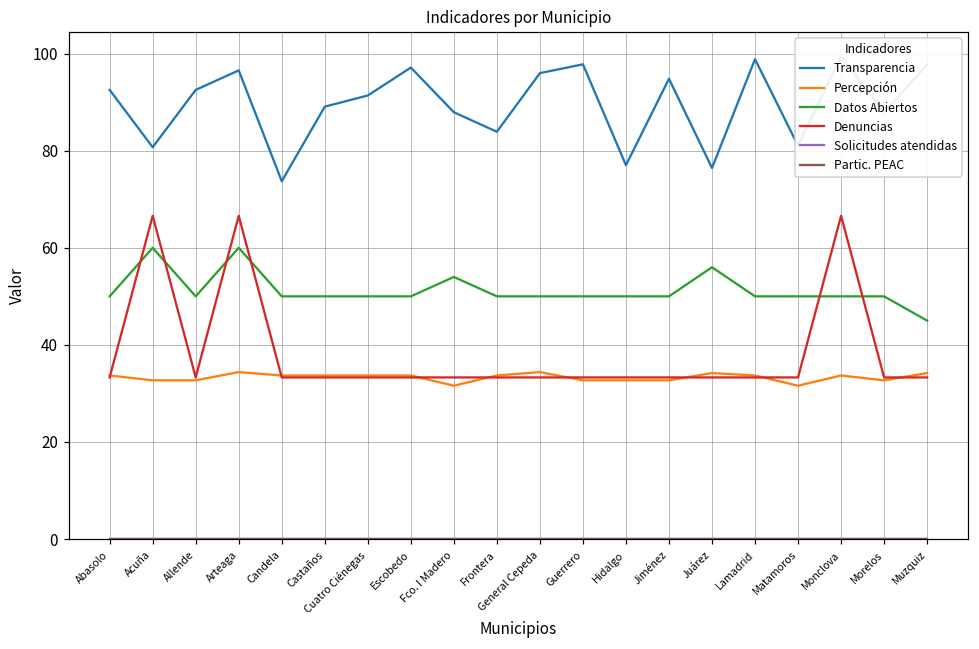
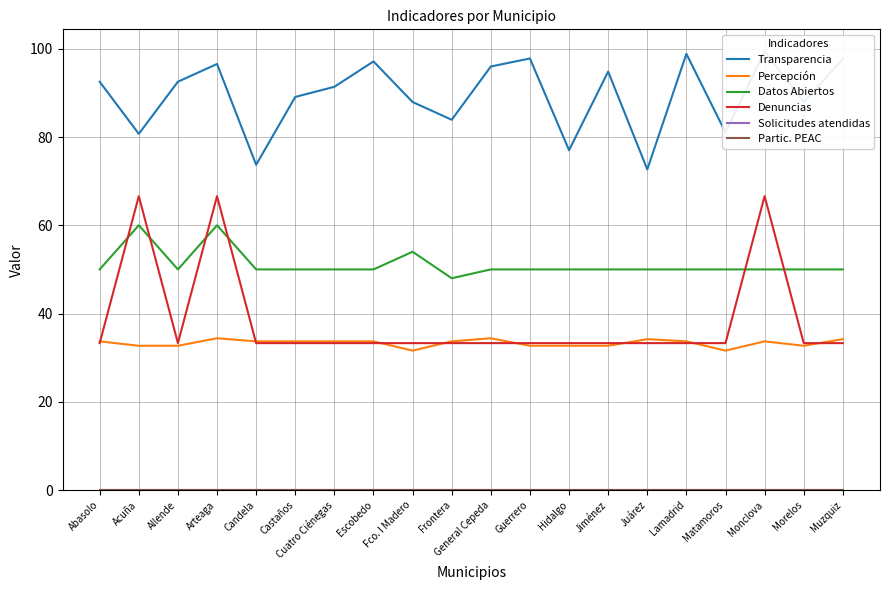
  {
    "Transparencia": {
      "Abasolo": 93,
      "Acuña": 81,
      "Allende": 93,
      "Arteaga": 97,
      "Candela": 74,
      "Castaños": 89,
      "Cuatro Ciénegas": 91,
      "Escobedo": 97,
      "Fco. I Madero": 88,
      "Frontera": 84,
      "General Cepeda": 96,
      "Guerrero": 98,
      "Hidalgo": 77,
      "Jiménez": 95,
-     "Juárez": 76,
+     "Juárez": 73,
      "Lamadrid": 99
    },
    "Percepción": {
      "Acuña": 33,
      "Allende": 33,
      "Arteaga": 34,
      "Fco. I Madero": 32,
      "General Cepeda": 34,
      "Guerrero": 33,
      "Hidalgo": 33,
      "Jiménez": 33,
      "Juárez": 34,
      "Matamoros": 32,
      "Monclova": 34,
      "Morelos": 33,
      "Muzquiz": 34
    },
    "Datos Abiertos": {
      "Abasolo": 50,
      "Acuña": 60,
      "Allende": 50,
      "Arteaga": 60,
      "Candela": 50,
      "Castaños": 50,
      "Cuatro Ciénegas": 50,
      "Escobedo": 50,
      "Fco. I Madero": 54,
-     "Frontera": 50,
+     "Frontera": 48,
      "General Cepeda": 50,
      "Guerrero": 50,
      "Hidalgo": 50,
      "Jiménez": 50,
-     "Juárez": 56,
+     "Juárez": 50,
      "Lamadrid": 50,
      "Matamoros": 50,
      "Monclova": 50,
      "Morelos": 50,
-     "Muzquiz": 45
+     "Muzquiz": 50
    },
    "Denuncias": {
      "Acuña": 67,
      "Allende": 33,
      "Arteaga": 67,
      "Fco. I Madero": 33,
      "General Cepeda": 33,
      "Guerrero": 33,
      "Hidalgo": 33,
      "Jiménez": 33,
      "Juárez": 33,
      "Matamoros": 33,
      "Monclova": 67,
      "Morelos": 33,
      "Muzquiz": 33
    },
    "Partic. PEAC": {
      "Abasolo": 0,
      "Acuña": 0,
      "Allende": 0,
      "Arteaga": 0,
      "Candela": 0,
      "Castaños": 0,
      "Cuatro Ciénegas": 0,
      "Escobedo": 0,
      "Fco. I Madero": 0,
      "Frontera": 0,
      "General Cepeda": 0,
      "Guerrero": 0,
      "Hidalgo": 0,
      "Jiménez": 0,
      "Juárez": 0,
      "Lamadrid": 0,
      "Matamoros": 0,
      "Monclova": 0,
      "Morelos": 0,
      "Muzquiz": 0
    }
  }
